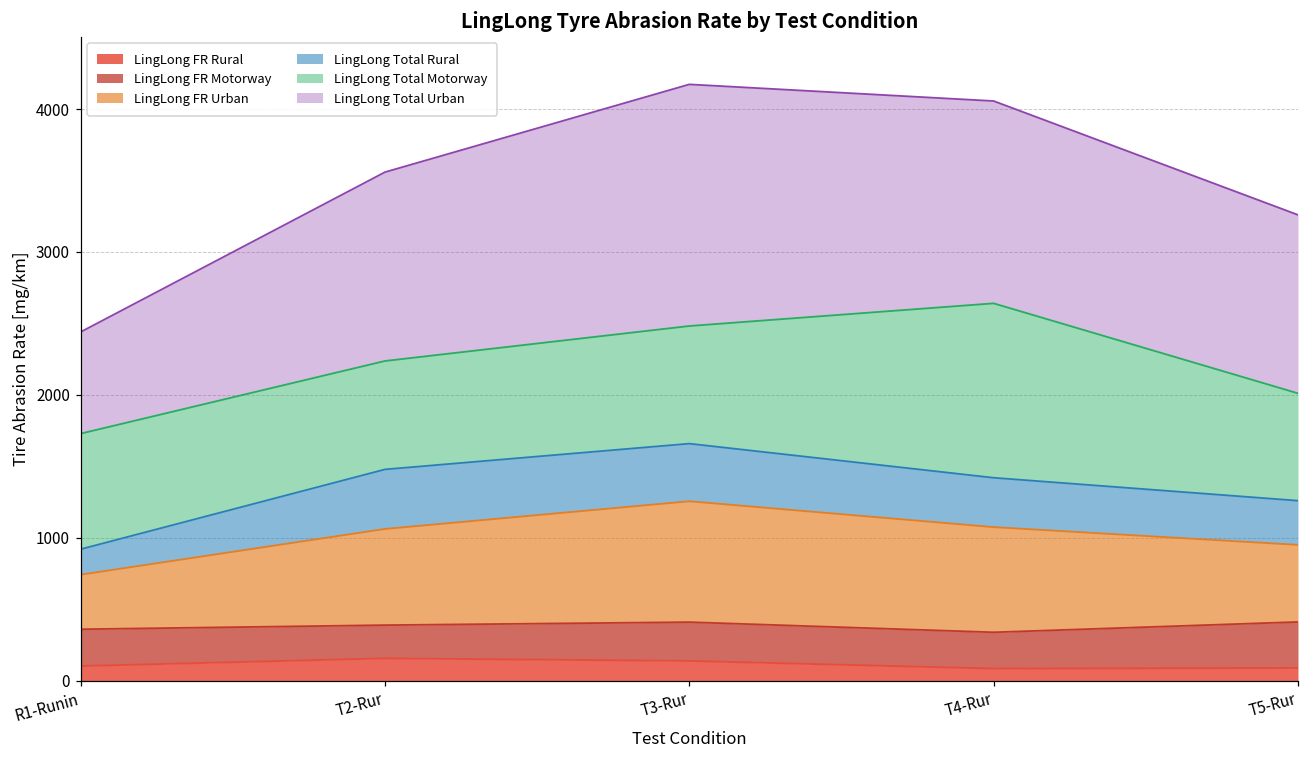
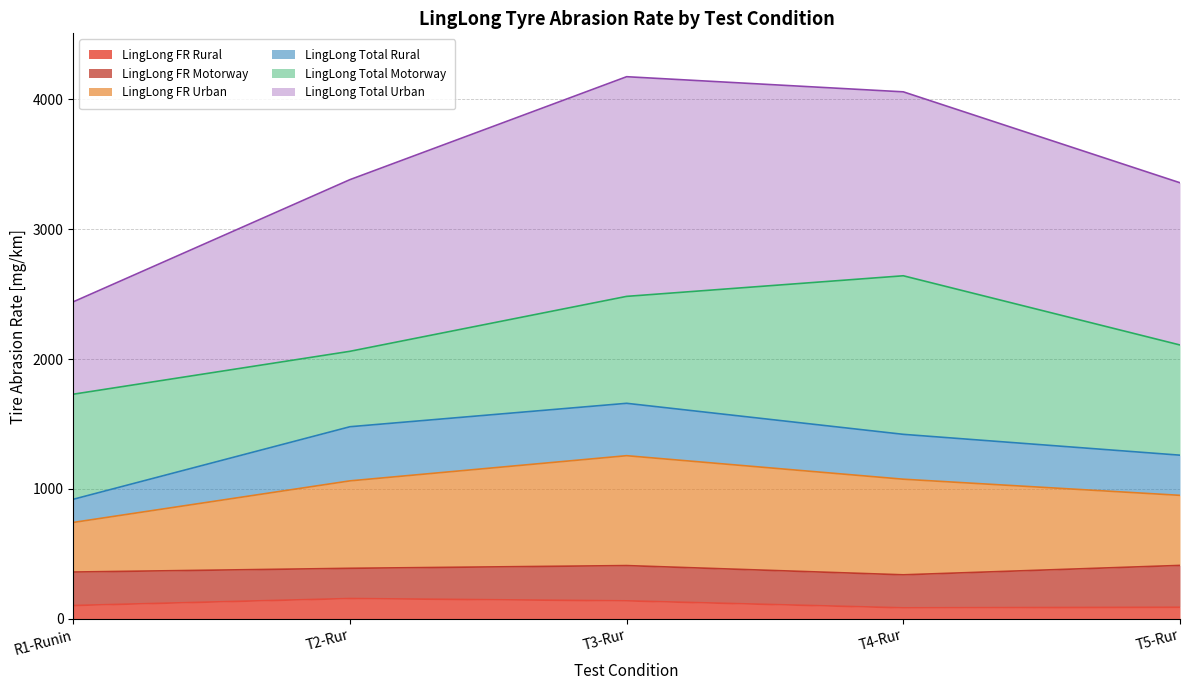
  {
    "LingLong Total Rural": {
      "R1-Runin": 180,
      "T2-Rur": 420,
      "T3-Rur": 400,
      "T4-Rur": 350,
      "T5-Rur": 310
    },
    "LingLong Total Motorway": {
      "R1-Runin": 810,
-     "T2-Rur": 760,
+     "T2-Rur": 580,
      "T3-Rur": 820,
      "T4-Rur": 1220,
-     "T5-Rur": 750
+     "T5-Rur": 850
    },
    "LingLong Total Urban": {
      "R1-Runin": 710,
      "T2-Rur": 1320,
      "T3-Rur": 1690,
      "T4-Rur": 1420,
      "T5-Rur": 1250
    }
  }
